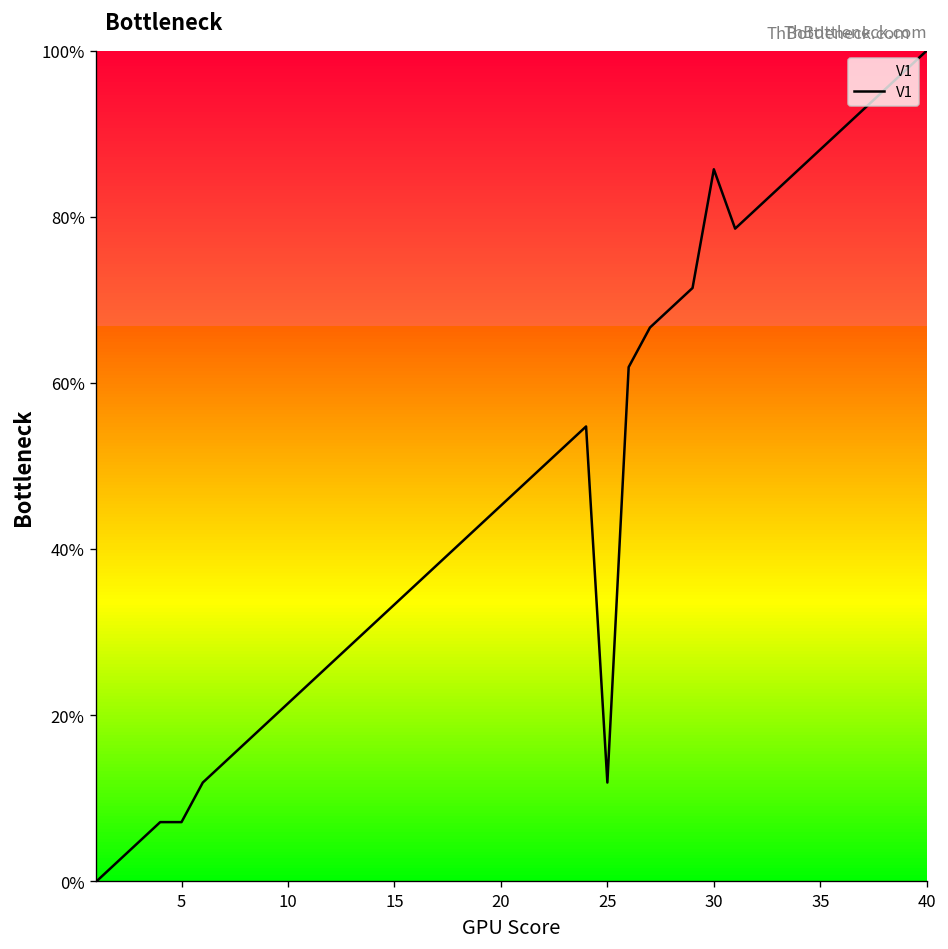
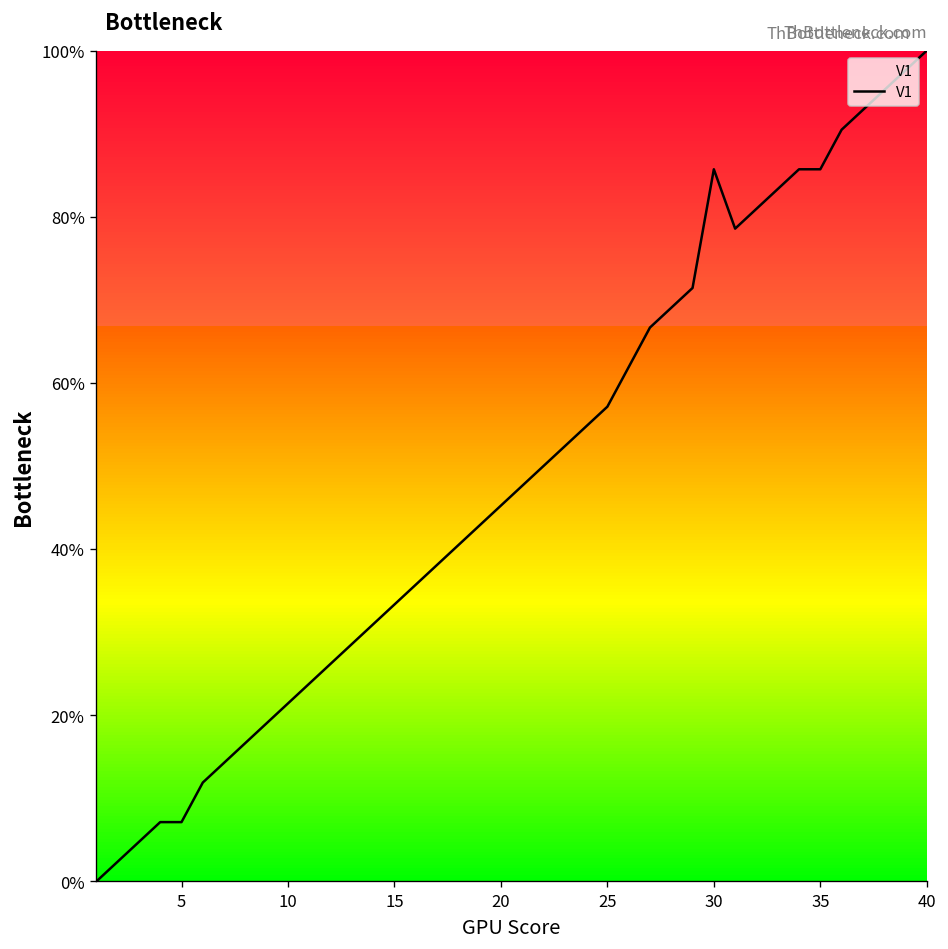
  {
    "5": "7%",
    "10": "21%",
    "15": "33%",
    "20": "45%",
-   "25": "12%",
+   "25": "57%",
    "30": "86%",
-   "35": "88%",
+   "35": "86%",
    "40": "100%"
  }
